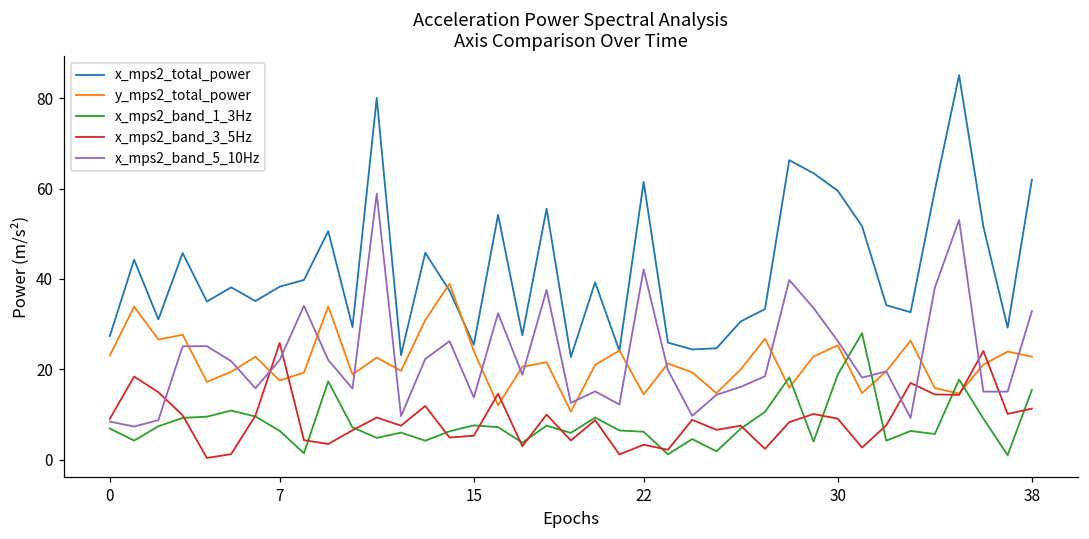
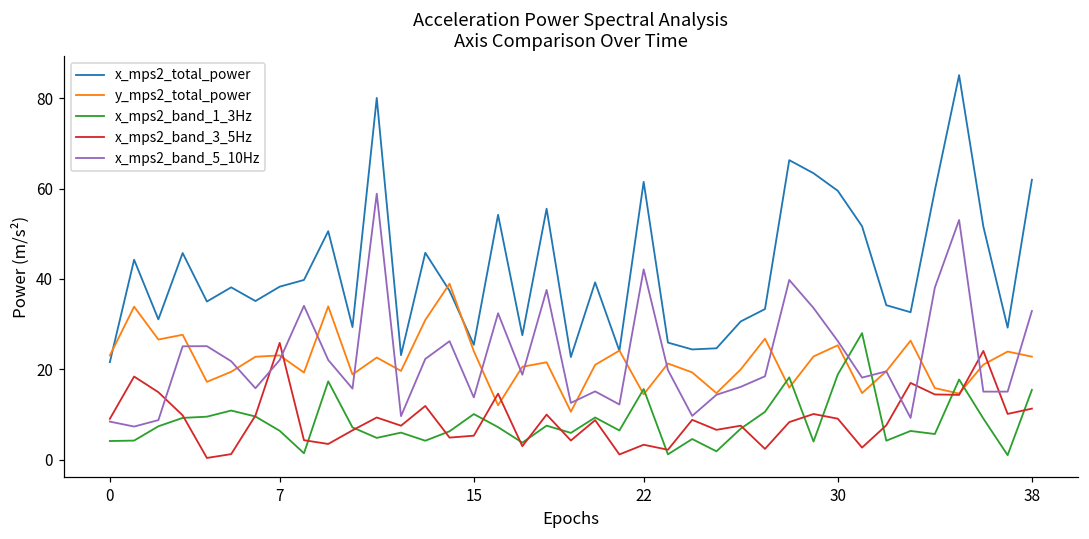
  {
    "x_mps2_total_power": {
-     "0": 27,
+     "0": 22,
      "7": 38,
      "15": 25,
      "22": 61,
      "30": 59,
      "38": 62
    },
    "y_mps2_total_power": {
      "0": 23,
-     "7": 18,
+     "7": 23,
      "15": 24,
      "22": 14,
      "30": 25,
      "38": 23
    },
    "x_mps2_band_1_3Hz": {
-     "0": 7,
+     "0": 4,
      "7": 6,
-     "15": 8,
-     "22": 6,
+     "15": 10,
+     "22": 16,
      "30": 19,
      "38": 15
    },
    "x_mps2_band_3_5Hz": {
      "0": 9,
      "7": 26,
      "15": 5,
      "22": 3,
      "30": 9,
      "38": 11
    },
    "x_mps2_band_5_10Hz": {
      "0": 8,
      "7": 22,
      "15": 14,
      "22": 42,
      "30": 26,
      "38": 33
    }
  }
